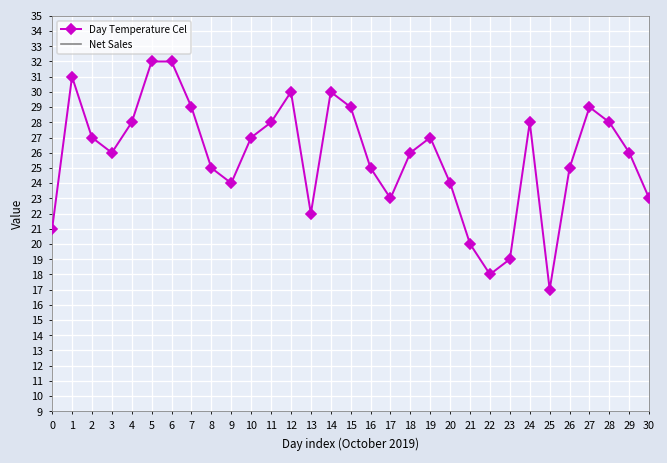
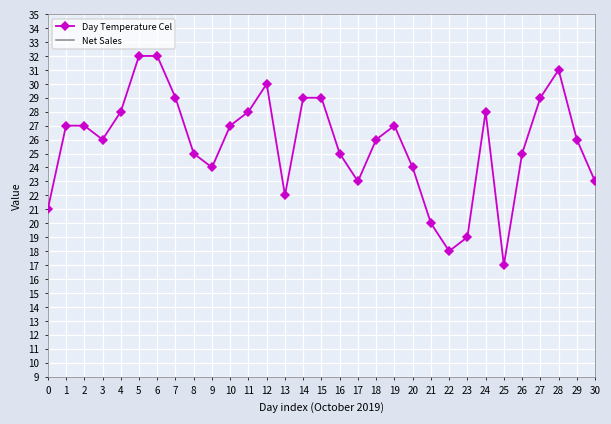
  {
    "Day Temperature Cel": {
      "0": 21,
-     "1": 31,
+     "1": 27,
      "2": 27,
      "3": 26,
      "4": 28,
      "5": 32,
      "6": 32,
      "7": 29,
      "8": 25,
      "9": 24,
      "10": 27,
      "11": 28,
      "12": 30,
      "13": 22,
-     "14": 30,
+     "14": 29,
      "15": 29,
      "16": 25,
      "17": 23,
      "18": 26,
      "19": 27,
      "20": 24,
      "21": 20,
      "22": 18,
      "23": 19,
      "24": 28,
      "25": 17,
      "26": 25,
      "27": 29,
-     "28": 28,
+     "28": 31,
      "29": 26,
      "30": 23
    }
  }
